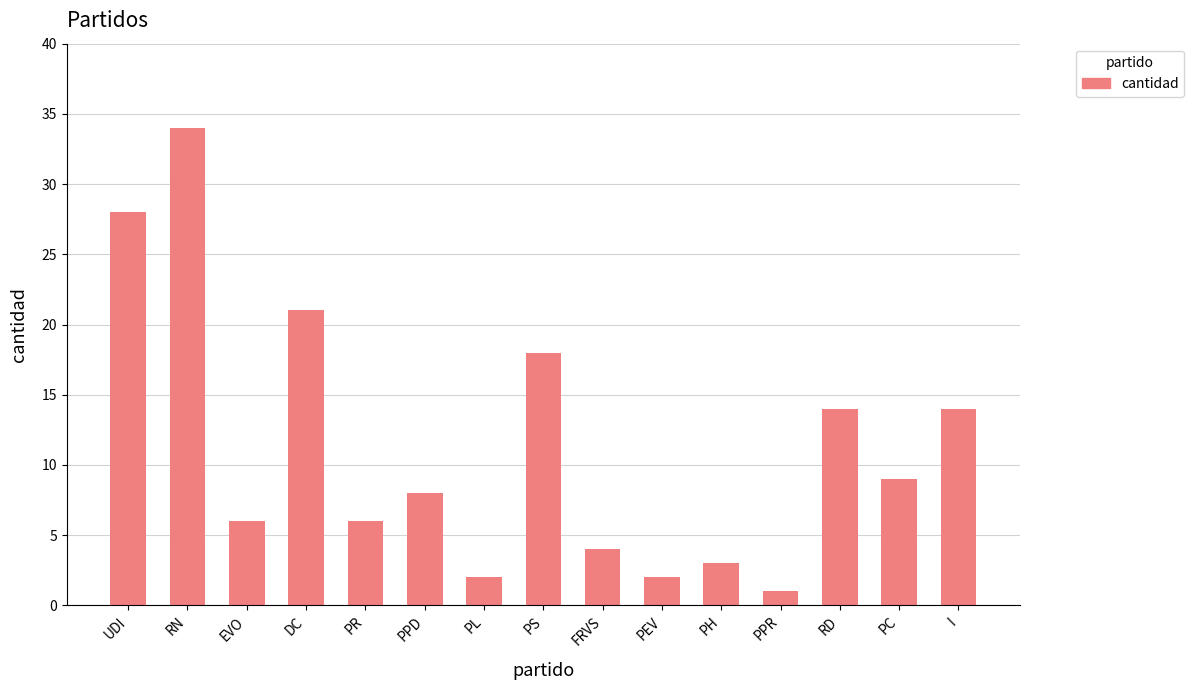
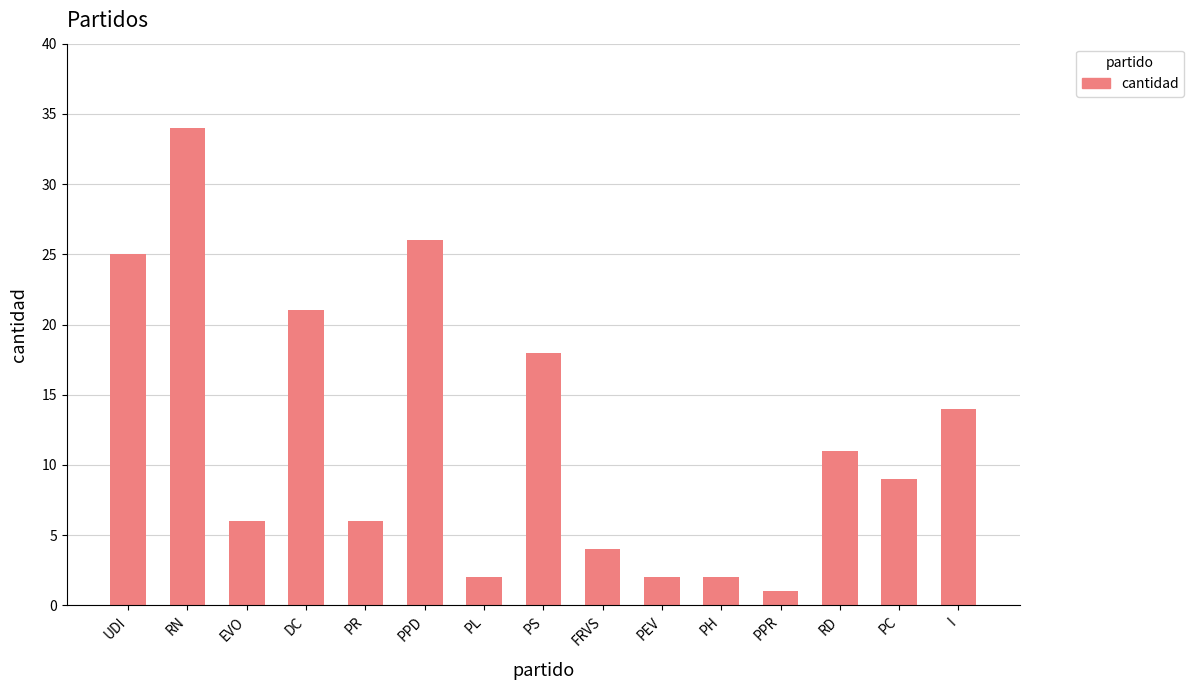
  {
-   "UDI": 28,
+   "UDI": 25,
    "RN": 34,
    "EVO": 6,
    "DC": 21,
    "PR": 6,
-   "PPD": 8,
+   "PPD": 26,
    "PL": 2,
    "PS": 18,
    "FRVS": 4,
    "PEV": 2,
-   "PH": 3,
+   "PH": 2,
    "PPR": 1,
-   "RD": 14,
+   "RD": 11,
    "PC": 9,
    "I": 14
  }
